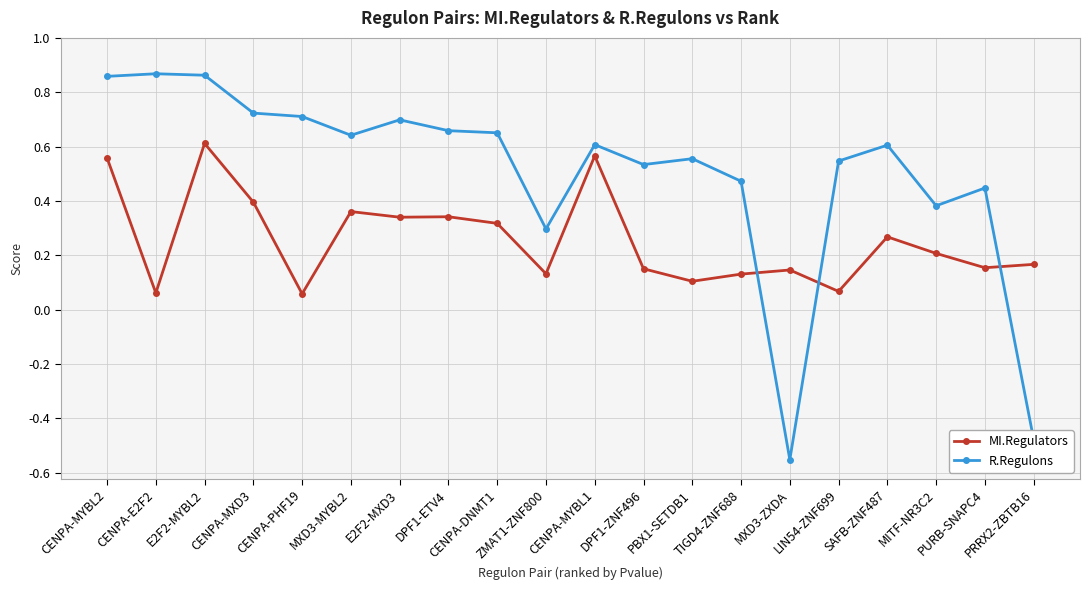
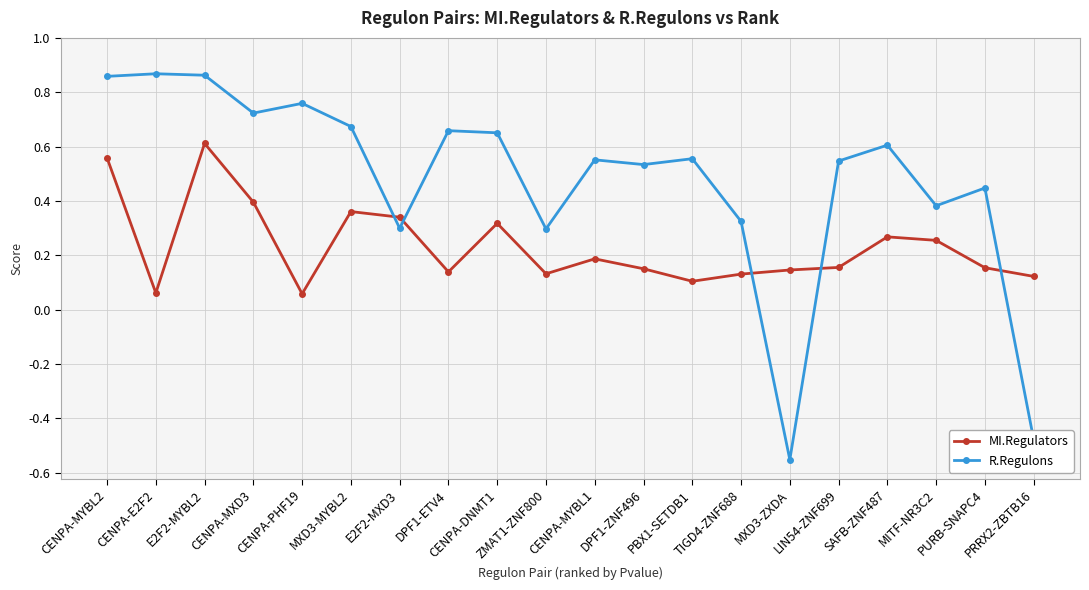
  {
    "MI.Regulators": {
      "CENPA-MYBL2": 0.56,
      "CENPA-E2F2": 0.06,
      "E2F2-MYBL2": 0.61,
      "CENPA-MXD3": 0.40,
      "CENPA-PHF19": 0.06,
      "MXD3-MYBL2": 0.36,
      "E2F2-MXD3": 0.34,
-     "DPF1-ETV4": 0.34,
+     "DPF1-ETV4": 0.14,
      "CENPA-DNMT1": 0.32,
      "ZMAT1-ZNF800": 0.13,
-     "CENPA-MYBL1": 0.57,
+     "CENPA-MYBL1": 0.19,
      "DPF1-ZNF496": 0.15,
      "PBX1-SETDB1": 0.10,
      "TIGD4-ZNF688": 0.13,
      "MXD3-ZXDA": 0.15,
-     "LIN54-ZNF699": 0.07,
+     "LIN54-ZNF699": 0.16,
      "SAFB-ZNF487": 0.27,
-     "MITF-NR3C2": 0.21,
+     "MITF-NR3C2": 0.25,
      "PURB-SNAPC4": 0.15,
-     "PRRX2-ZBTB16": 0.17
+     "PRRX2-ZBTB16": 0.12
    },
    "R.Regulons": {
      "CENPA-MYBL2": 0.86,
      "CENPA-E2F2": 0.87,
      "E2F2-MYBL2": 0.86,
      "CENPA-MXD3": 0.72,
-     "CENPA-PHF19": 0.71,
-     "MXD3-MYBL2": 0.64,
-     "E2F2-MXD3": 0.70,
+     "CENPA-PHF19": 0.76,
+     "MXD3-MYBL2": 0.67,
+     "E2F2-MXD3": 0.30,
      "DPF1-ETV4": 0.66,
      "CENPA-DNMT1": 0.65,
      "ZMAT1-ZNF800": 0.30,
-     "CENPA-MYBL1": 0.61,
+     "CENPA-MYBL1": 0.55,
      "DPF1-ZNF496": 0.53,
      "PBX1-SETDB1": 0.56,
-     "TIGD4-ZNF688": 0.47,
+     "TIGD4-ZNF688": 0.32,
      "MXD3-ZXDA": -0.55,
      "LIN54-ZNF699": 0.55,
      "SAFB-ZNF487": 0.61,
      "MITF-NR3C2": 0.38,
      "PURB-SNAPC4": 0.45
    }
  }
